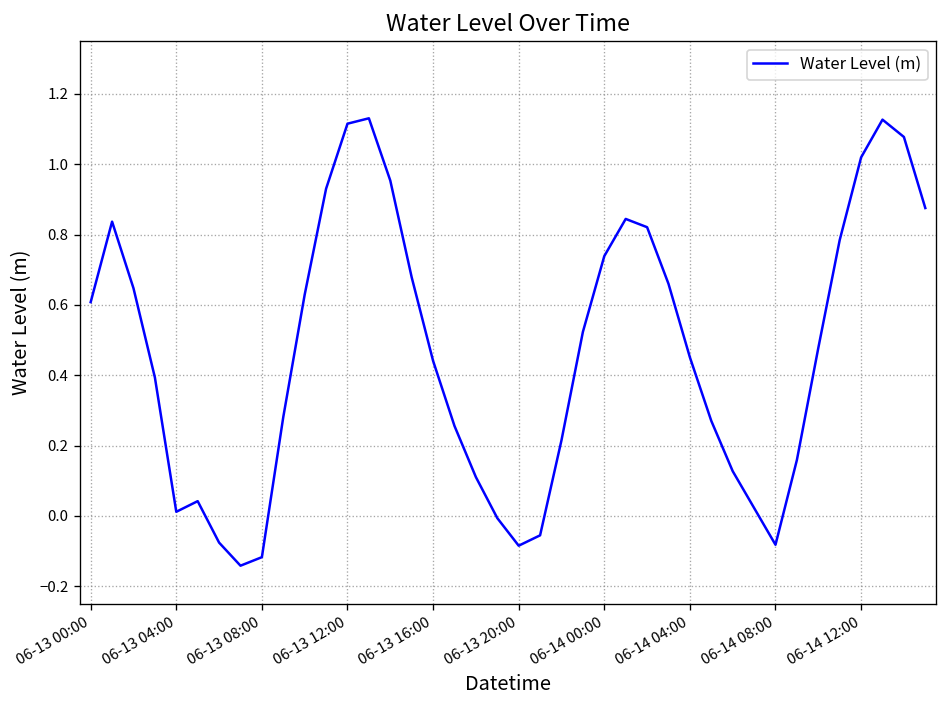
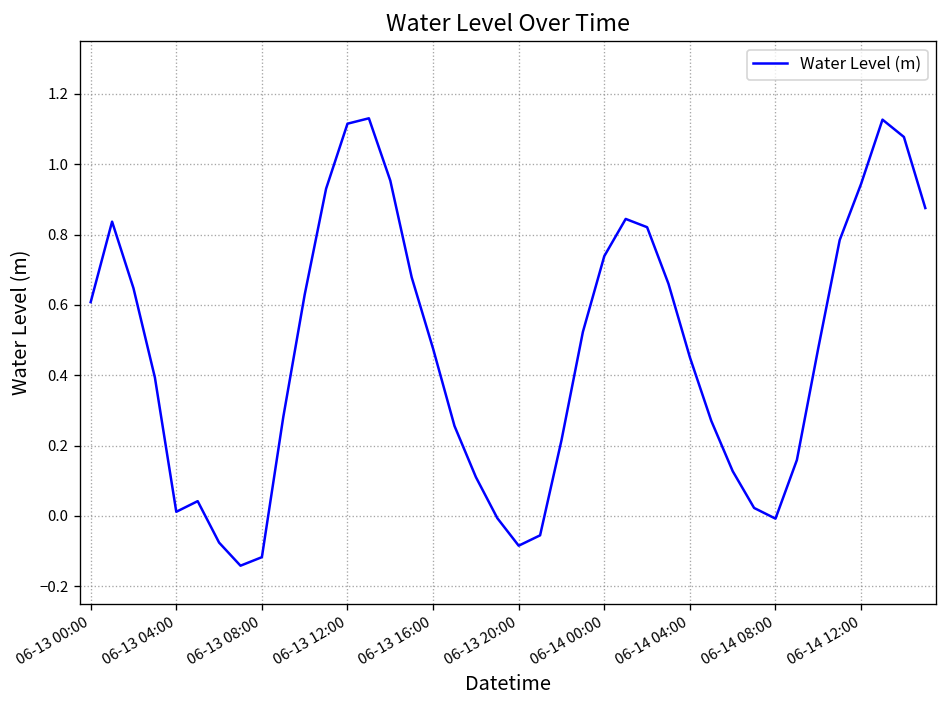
  {
    "06-13 00:00": 0.61,
    "06-13 04:00": 0.01,
    "06-13 08:00": -0.12,
    "06-13 12:00": 1.12,
-   "06-13 16:00": 0.44,
+   "06-13 16:00": 0.48,
    "06-13 20:00": -0.08,
    "06-14 00:00": 0.74,
    "06-14 04:00": 0.45,
-   "06-14 08:00": -0.08,
-   "06-14 12:00": 1.02
+   "06-14 08:00": -0.01,
+   "06-14 12:00": 0.94
  }
